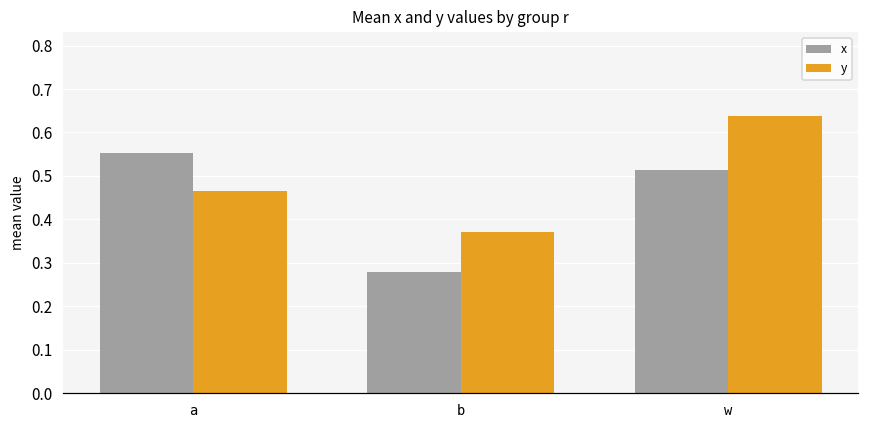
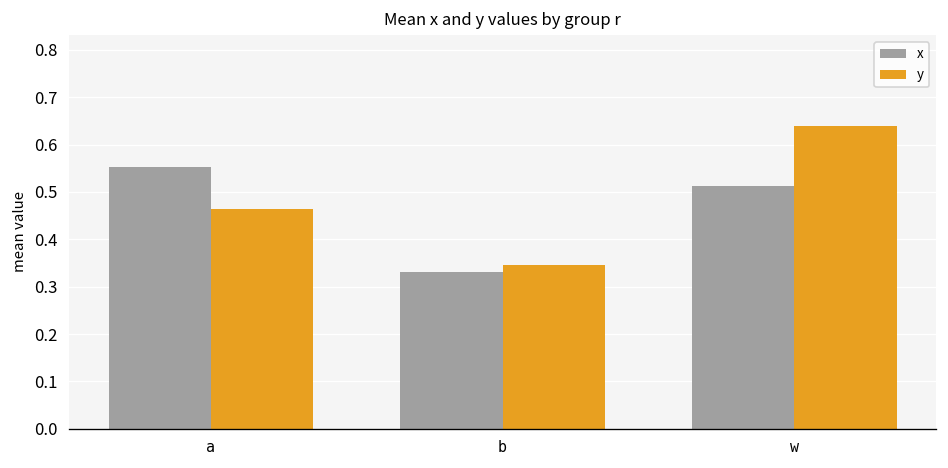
  {
    "x": {
      "a": 0.55,
-     "b": 0.28,
+     "b": 0.33,
      "w": 0.51
    },
    "y": {
      "a": 0.46,
-     "b": 0.37,
+     "b": 0.35,
      "w": 0.64
    }
  }
